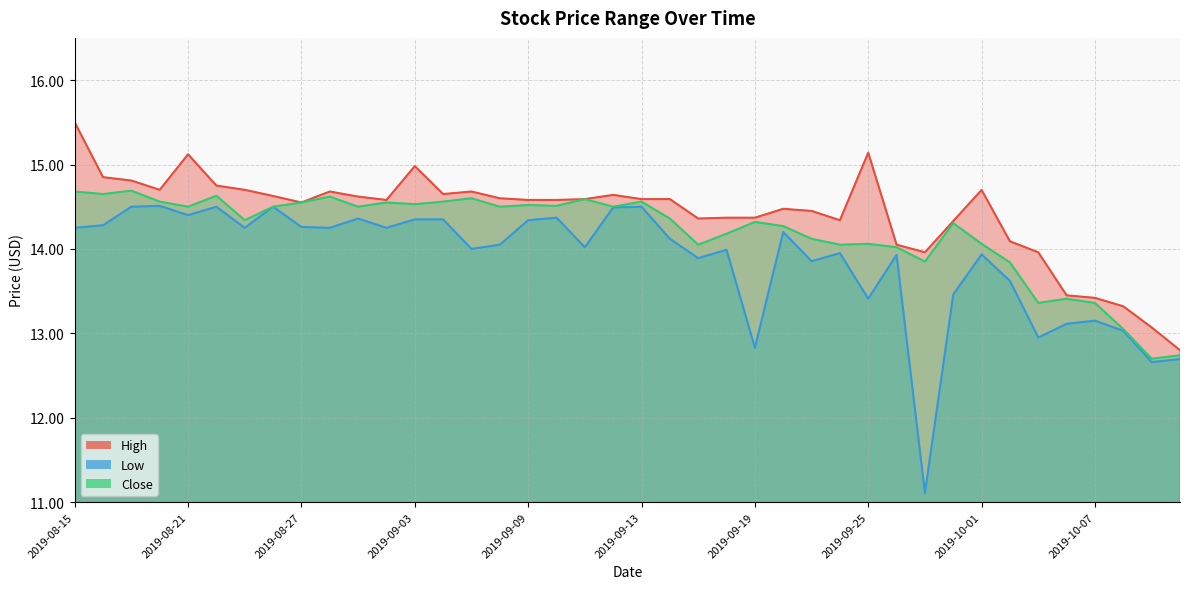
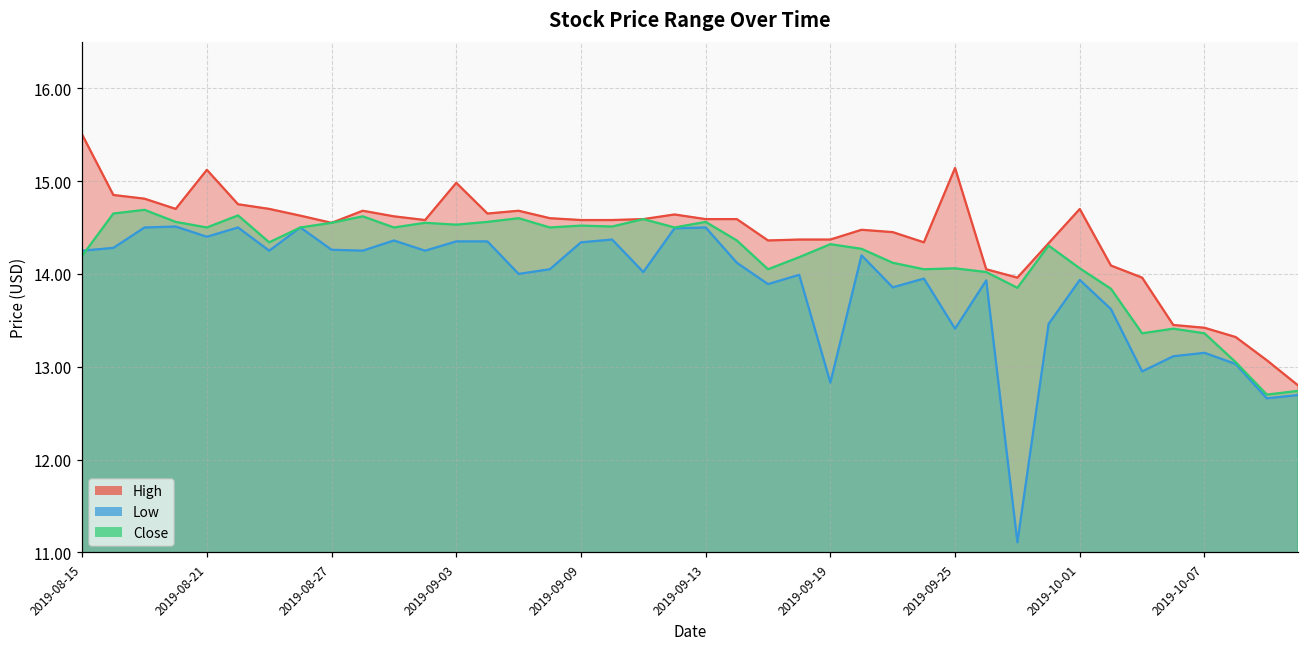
  {
    "High": {
      "2019-08-15": 15.5,
      "2019-08-21": 15.1,
      "2019-09-03": 15.0,
      "2019-09-09": 14.6,
      "2019-09-13": 14.6,
      "2019-09-19": 14.4,
      "2019-09-25": 15.1,
      "2019-10-01": 14.7,
      "2019-10-07": 13.4
    },
    "Low": {
      "2019-08-15": 14.3,
      "2019-08-21": 14.4,
      "2019-08-27": 14.3,
      "2019-09-03": 14.4,
      "2019-09-09": 14.3,
      "2019-09-13": 14.5,
      "2019-09-19": 12.8,
      "2019-09-25": 13.4,
      "2019-10-01": 13.9,
      "2019-10-07": 13.1
    },
    "Close": {
-     "2019-08-15": 14.7,
+     "2019-08-15": 14.2,
      "2019-08-21": 14.5,
      "2019-09-03": 14.5,
      "2019-09-09": 14.5,
      "2019-09-13": 14.6,
      "2019-09-19": 14.3,
      "2019-09-25": 14.1,
      "2019-10-01": 14.1,
      "2019-10-07": 13.4
    }
  }
